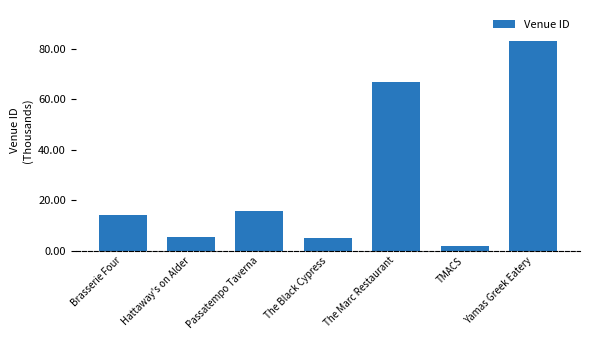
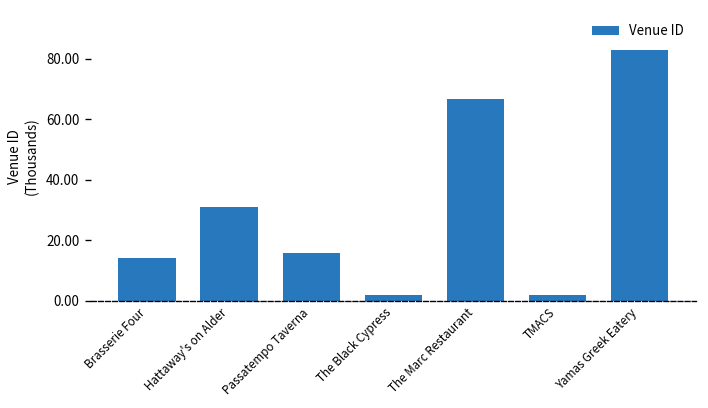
  {
    "Brasserie Four": 14,
-   "Hattaway's on Alder": 5,
+   "Hattaway's on Alder": 31,
    "Passatempo Taverna": 16,
-   "The Black Cypress": 5,
+   "The Black Cypress": 2,
    "The Marc Restaurant": 67,
    "TMACS": 2,
    "Yamas Greek Eatery": 83
  }
